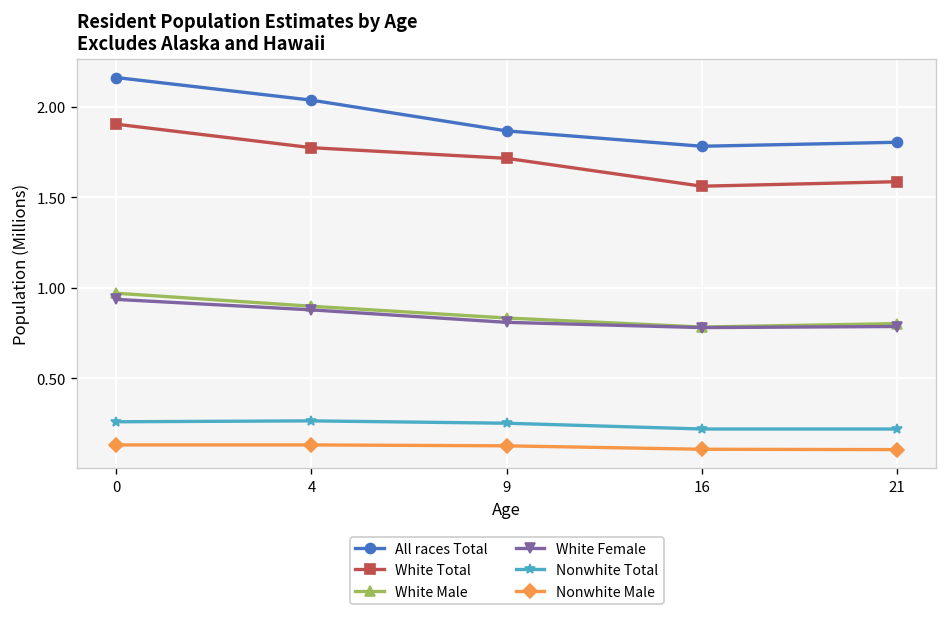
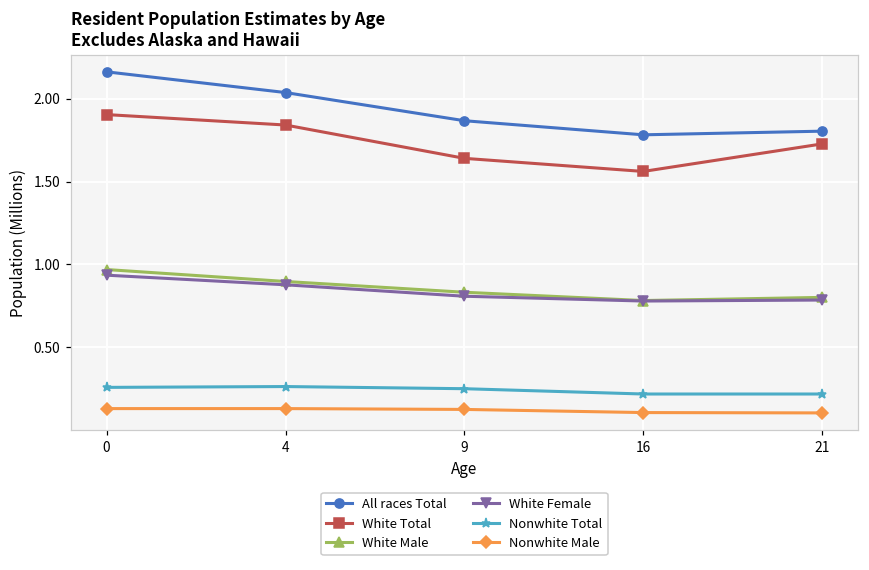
  {
    "White Total": {
      "0": 1.90,
-     "4": 1.77,
-     "9": 1.72,
+     "4": 1.84,
+     "9": 1.64,
      "16": 1.56,
-     "21": 1.59
+     "21": 1.73
    },
    "White Male": {
      "0": 0.97,
      "4": 0.90,
      "9": 0.83
    },
    "White Female": {
      "0": 0.94,
      "4": 0.88,
      "9": 0.81
    },
    "Nonwhite Male": {
      "0": 0.13,
      "4": 0.13,
      "9": 0.13,
      "16": 0.11,
      "21": 0.10
    }
  }
